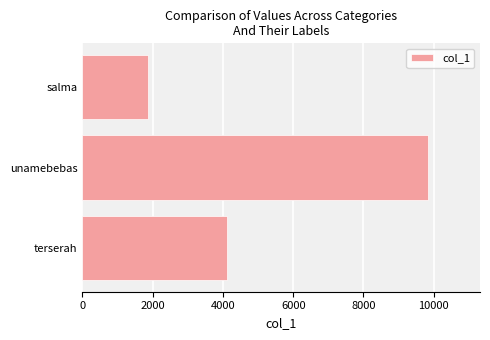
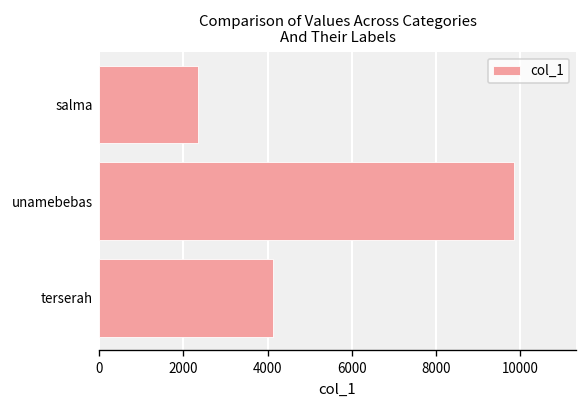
  {
-   "salma": 1900,
+   "salma": 2300,
    "unamebebas": 9800,
    "terserah": 4100
  }
